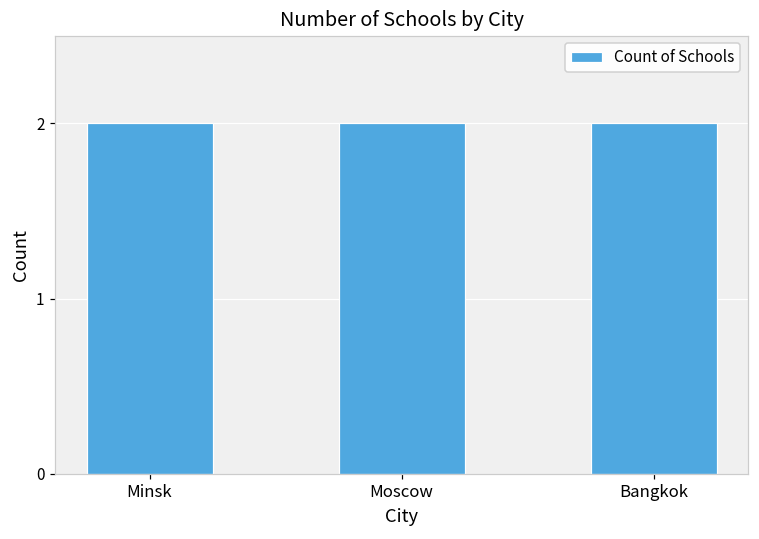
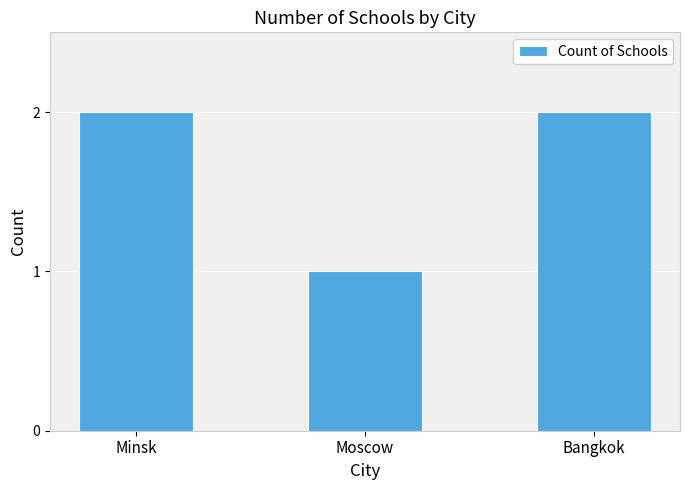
  {
    "Minsk": 2,
-   "Moscow": 2,
+   "Moscow": 1,
    "Bangkok": 2
  }
